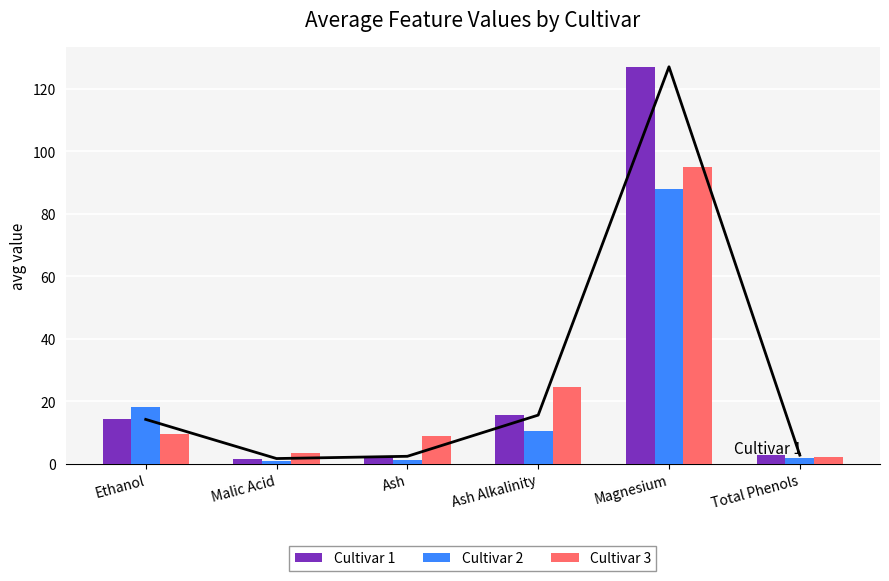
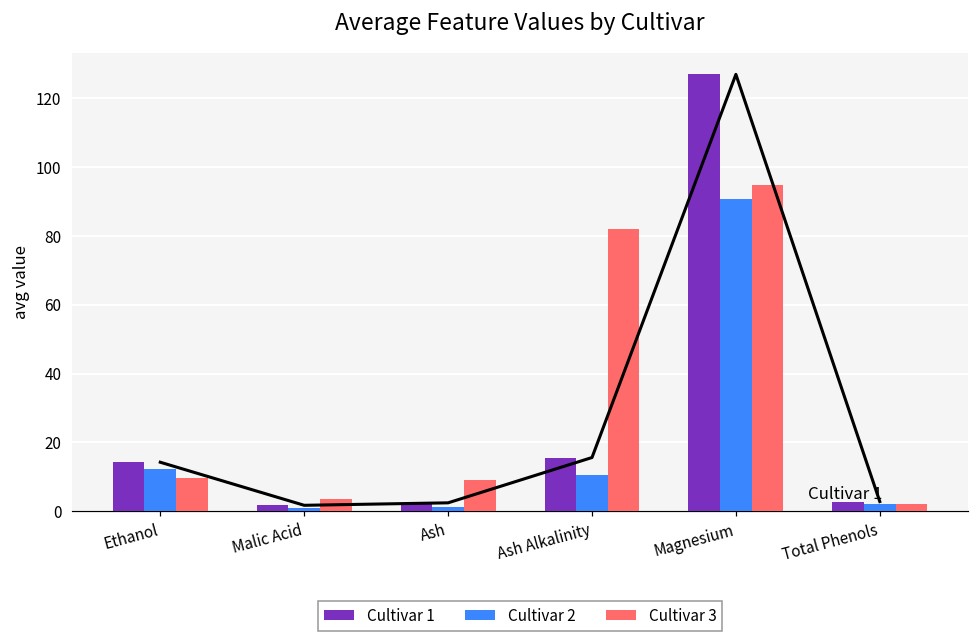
  {
    "Cultivar 1": {
      "Ethanol": 14,
      "Malic Acid": 2,
      "Ash": 2,
      "Ash Alkalinity": 16,
      "Magnesium": 127
    },
    "Cultivar 2": {
-     "Ethanol": 18,
+     "Ethanol": 12,
      "Malic Acid": 1,
      "Ash": 1,
      "Ash Alkalinity": 11,
-     "Magnesium": 88,
+     "Magnesium": 91,
      "Total Phenols": 2
    },
    "Cultivar 3": {
      "Ethanol": 10,
      "Malic Acid": 3,
      "Ash": 9,
-     "Ash Alkalinity": 25,
+     "Ash Alkalinity": 82,
      "Magnesium": 95,
      "Total Phenols": 2
    }
  }
